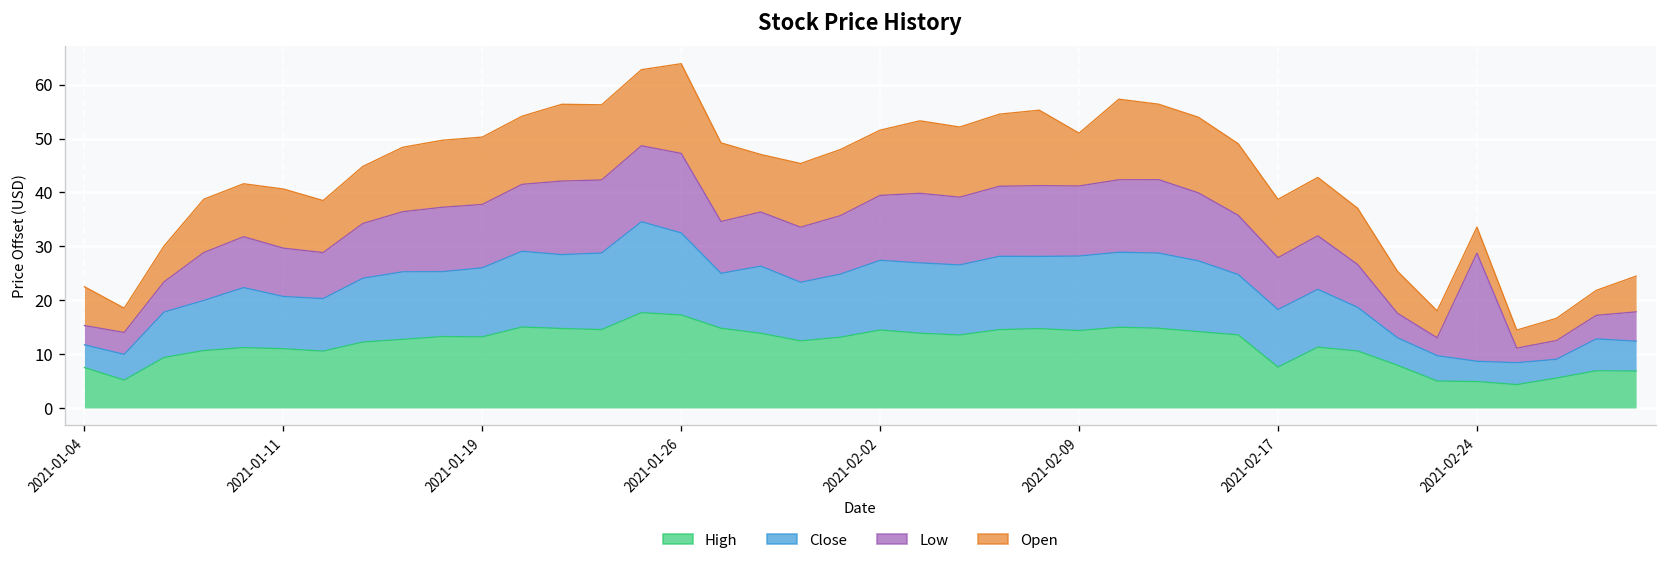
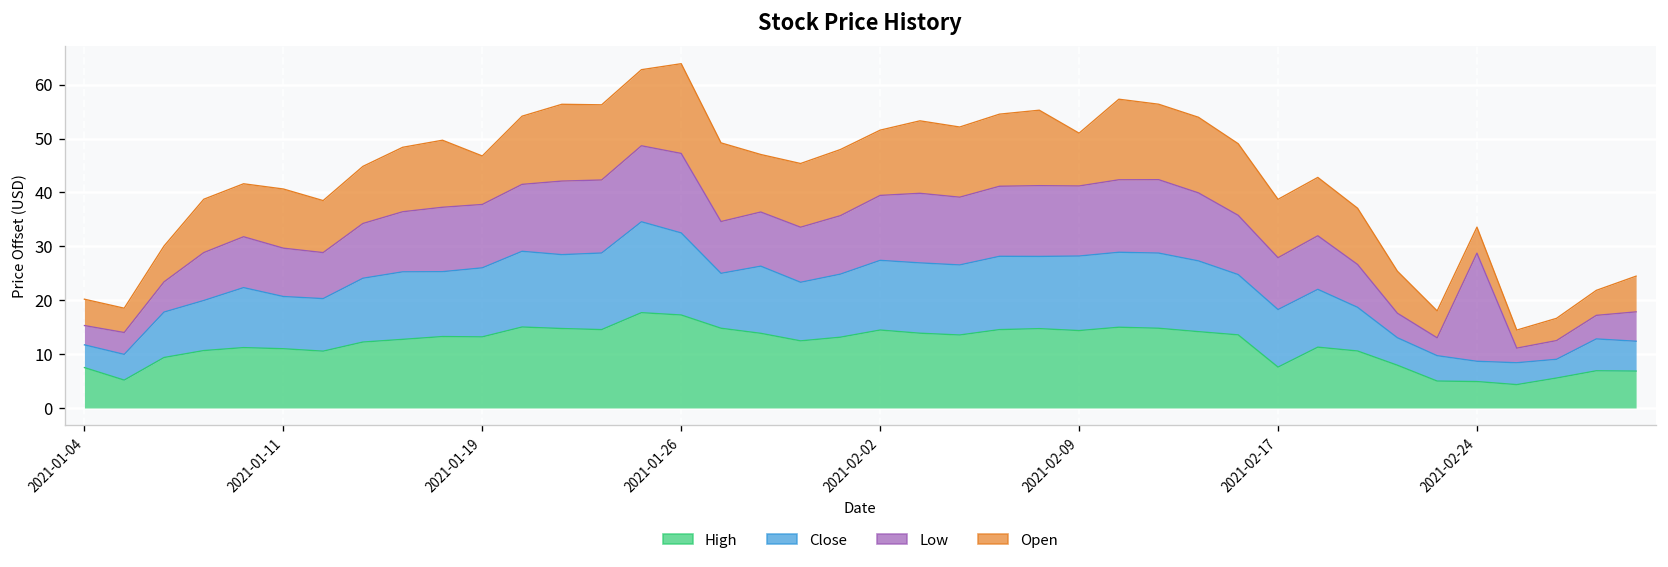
  {
    "High": {
      "2021-01-04": 8,
      "2021-01-11": 11,
      "2021-01-19": 13,
      "2021-01-26": 17,
      "2021-02-02": 14,
      "2021-02-09": 14,
      "2021-02-17": 8,
      "2021-02-24": 5
    },
    "Close": {
      "2021-01-04": 4,
      "2021-01-11": 10,
      "2021-01-19": 13,
      "2021-01-26": 15,
      "2021-02-02": 13,
      "2021-02-09": 14,
      "2021-02-17": 11,
      "2021-02-24": 4
    },
    "Low": {
      "2021-01-04": 4,
      "2021-01-11": 9,
      "2021-01-19": 12,
      "2021-01-26": 15,
      "2021-02-02": 12,
      "2021-02-09": 13,
      "2021-02-17": 10,
      "2021-02-24": 20
    },
    "Open": {
-     "2021-01-04": 7,
+     "2021-01-04": 5,
      "2021-01-11": 11,
-     "2021-01-19": 13,
+     "2021-01-19": 9,
      "2021-01-26": 17,
      "2021-02-02": 12,
      "2021-02-09": 10,
      "2021-02-17": 11,
      "2021-02-24": 5
    }
  }
